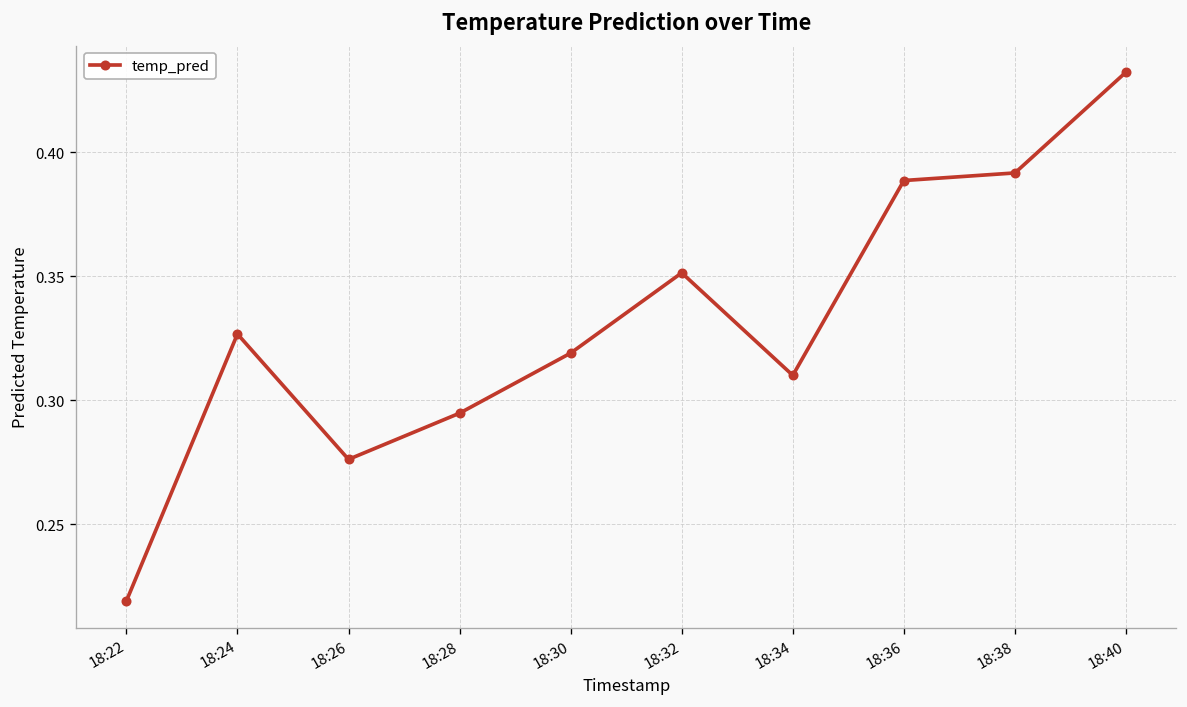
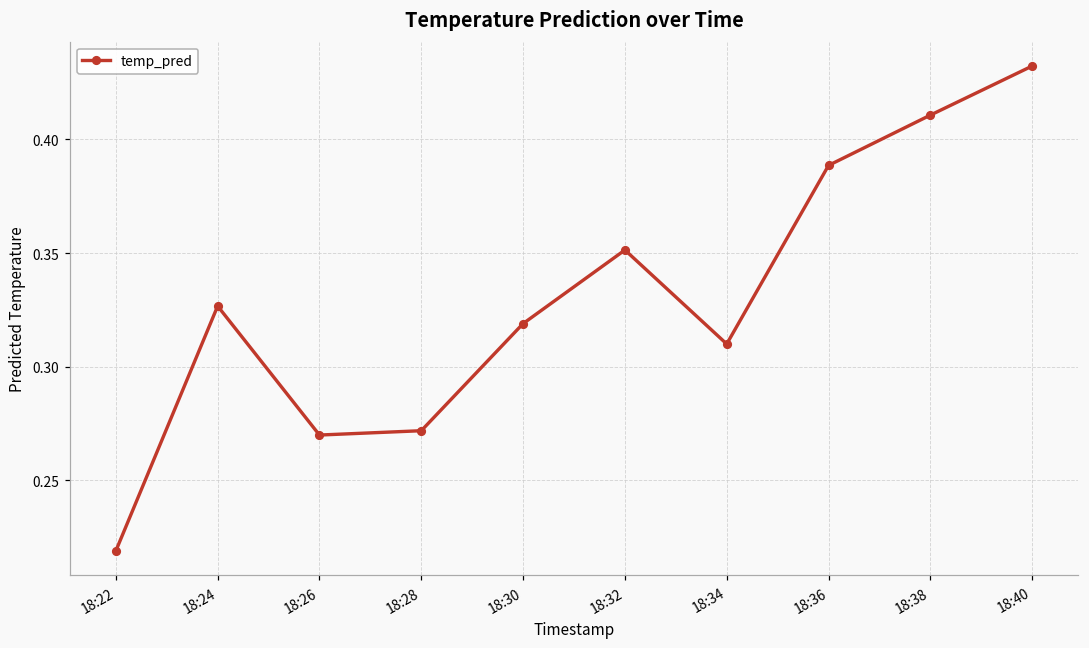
  {
    "18:22": 0.219,
    "18:24": 0.327,
-   "18:26": 0.276,
-   "18:28": 0.295,
+   "18:26": 0.270,
+   "18:28": 0.272,
    "18:30": 0.319,
    "18:32": 0.351,
    "18:34": 0.310,
    "18:36": 0.389,
-   "18:38": 0.392,
+   "18:38": 0.411,
    "18:40": 0.432
  }
